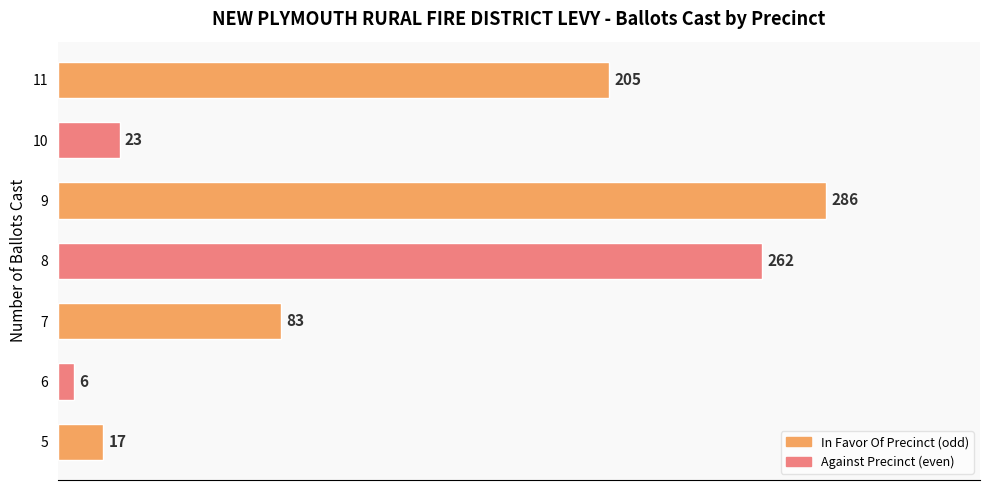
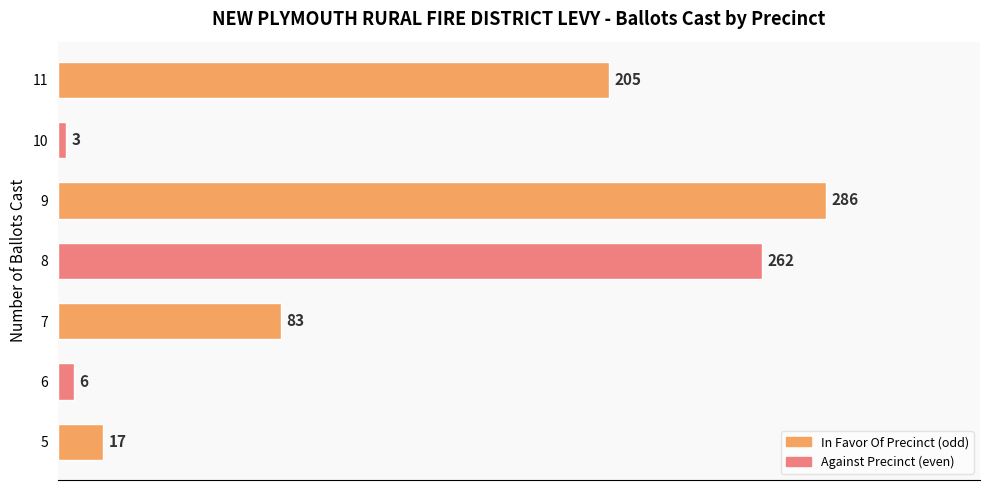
  {
    "11": 205,
-   "10": 23,
+   "10": 3,
    "9": 286,
    "8": 262,
    "7": 83,
    "6": 6,
    "5": 17
  }
